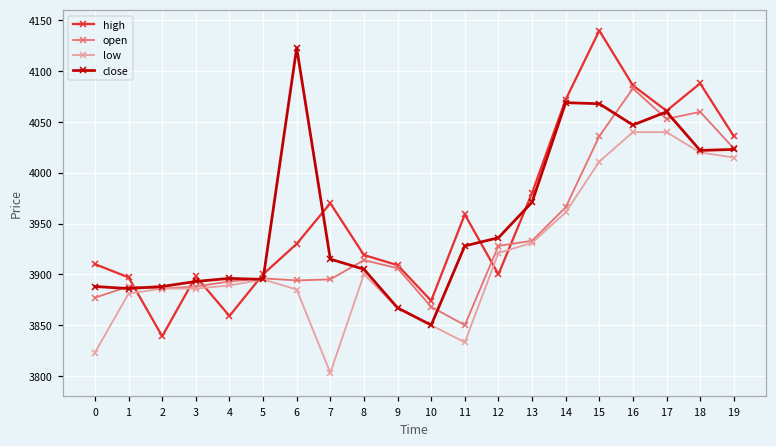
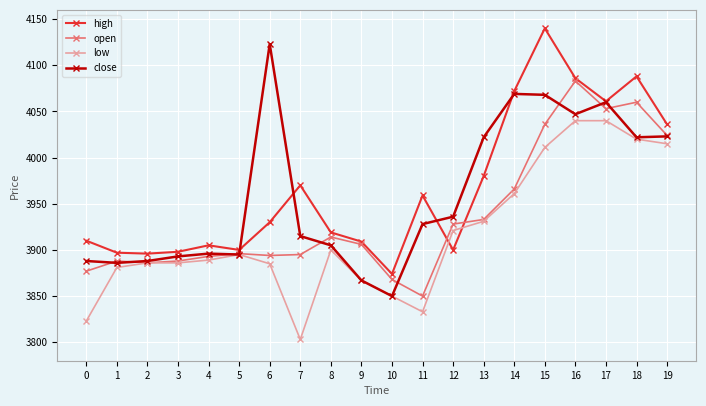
  {
    "high": {
      "0": 3910,
      "1": 3900,
-     "2": 3840,
+     "2": 3900,
      "3": 3900,
-     "4": 3860,
+     "4": 3910,
      "5": 3900,
      "6": 3930,
      "7": 3970,
      "8": 3920,
      "9": 3910,
      "10": 3870,
      "11": 3960,
      "12": 3900,
      "13": 3980,
      "14": 4070,
      "15": 4140,
      "16": 4090,
      "18": 4090,
      "19": 4040
    },
    "open": {
      "0": 3880,
      "4": 3890,
      "6": 3890,
      "7": 3900,
      "8": 3910,
      "9": 3910,
      "10": 3870,
      "11": 3850,
      "12": 3930,
      "14": 3970,
      "15": 4040,
      "16": 4080,
      "17": 4050,
      "18": 4060
    },
    "low": {
      "0": 3820,
      "1": 3880,
      "4": 3890,
      "6": 3890,
      "7": 3800,
      "8": 3900,
      "11": 3830,
      "12": 3920,
      "14": 3960,
      "15": 4010,
      "16": 4040,
      "17": 4040,
      "19": 4020
    },
    "close": {
      "0": 3890,
      "3": 3890,
      "4": 3900,
      "6": 4120,
      "7": 3920,
      "8": 3910,
      "11": 3930,
      "12": 3940,
-     "13": 3970,
+     "13": 4020,
      "14": 4070,
      "15": 4070,
      "16": 4050
    }
  }
